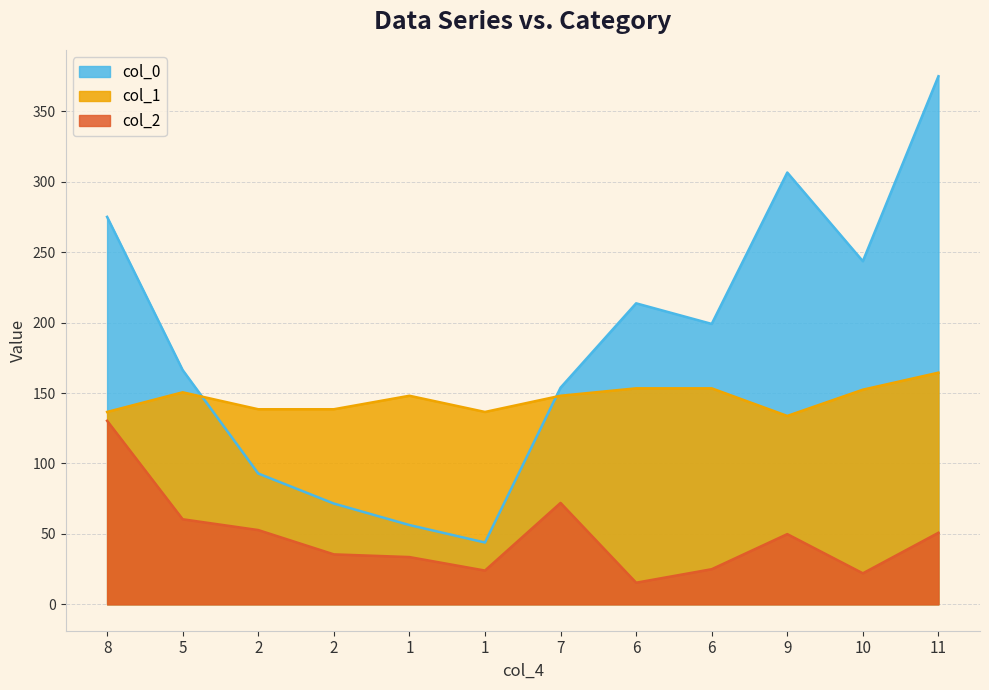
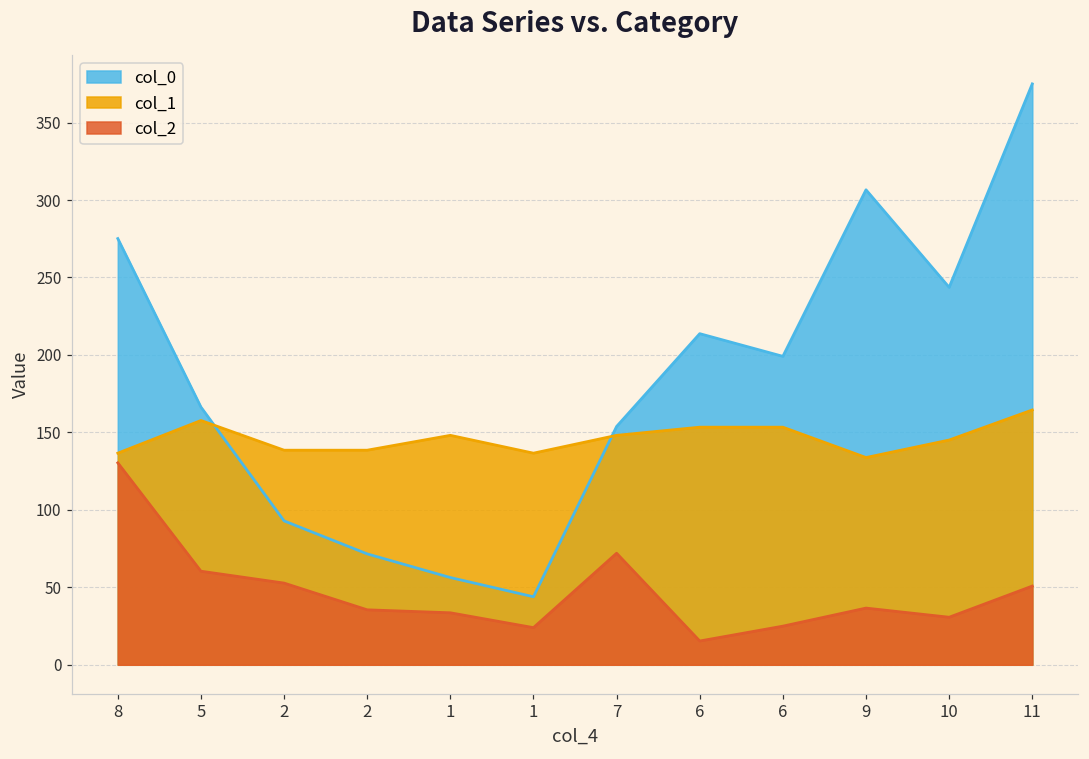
  {
    "col_0": {
      "8": 275,
      "5": 166,
      "7": 154,
      "9": 307,
      "10": 244,
      "11": 375
    },
    "col_1": {
      "8": 137,
-     "5": 151,
+     "5": 158,
      "7": 148,
      "9": 134,
-     "10": 152,
+     "10": 145,
      "11": 164
    },
    "col_2": {
      "8": 130,
      "5": 60,
      "7": 72,
-     "9": 50,
-     "10": 22,
+     "9": 37,
+     "10": 31,
      "11": 51
    }
  }
